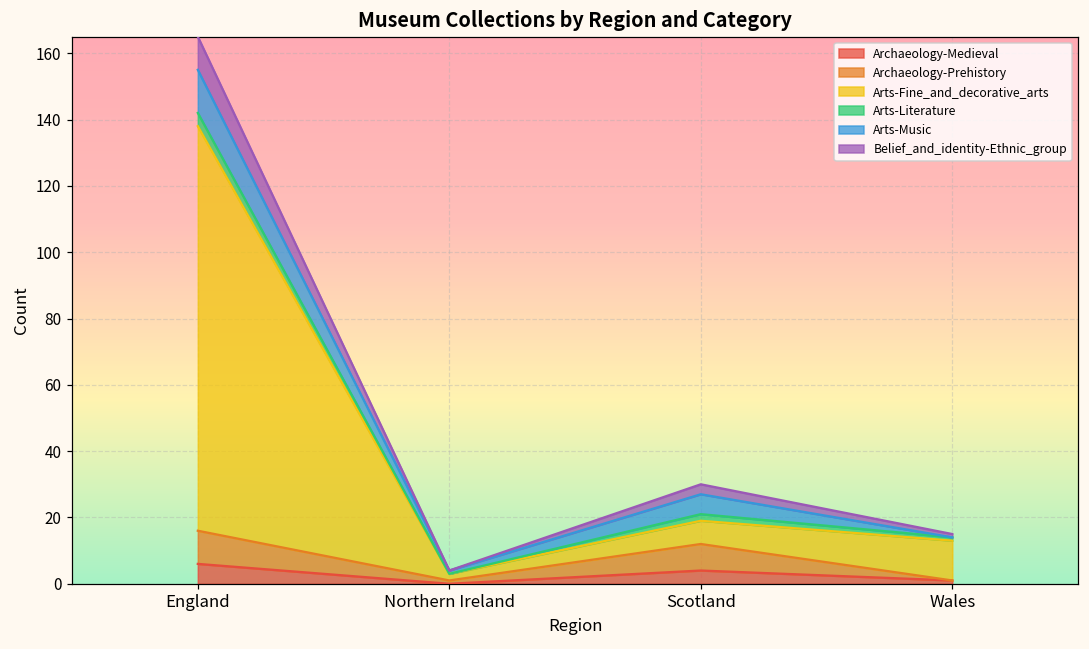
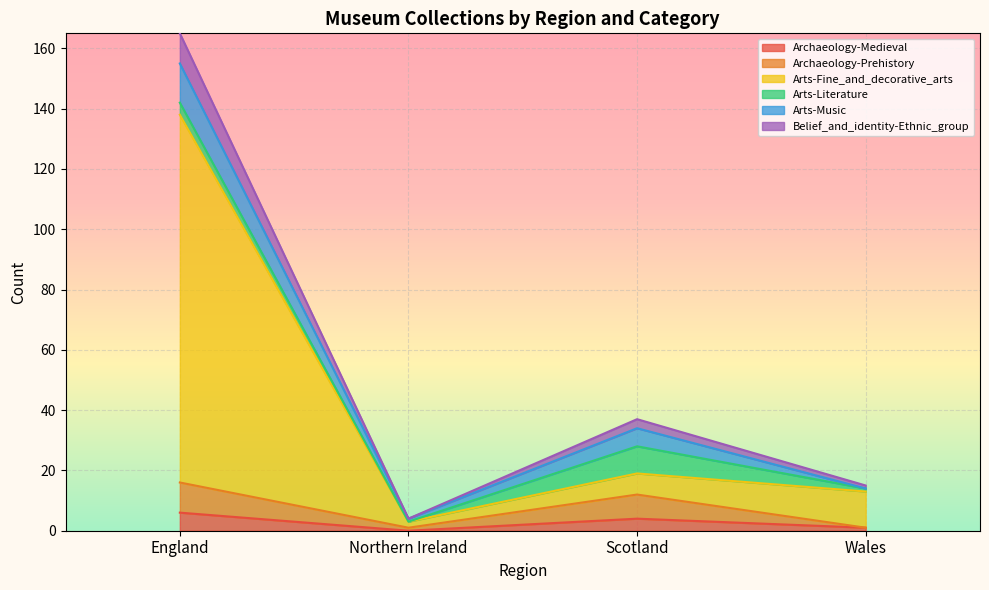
  {
    "Arts-Fine_and_decorative_arts": {
      "England": 122,
      "Scotland": 7,
      "Wales": 12
    },
    "Arts-Literature": {
      "England": 4,
-     "Scotland": 2
+     "Scotland": 9
    },
    "Arts-Music": {
      "England": 13,
      "Scotland": 6
    },
    "Belief_and_identity-Ethnic_group": {
      "England": 10,
      "Scotland": 3,
      "Wales": 1
    }
  }
